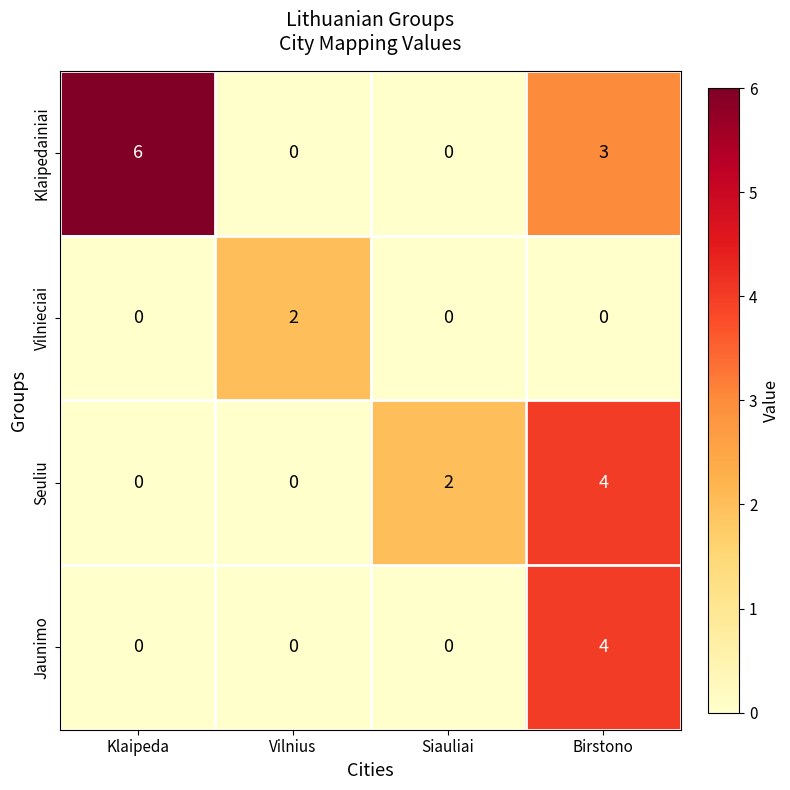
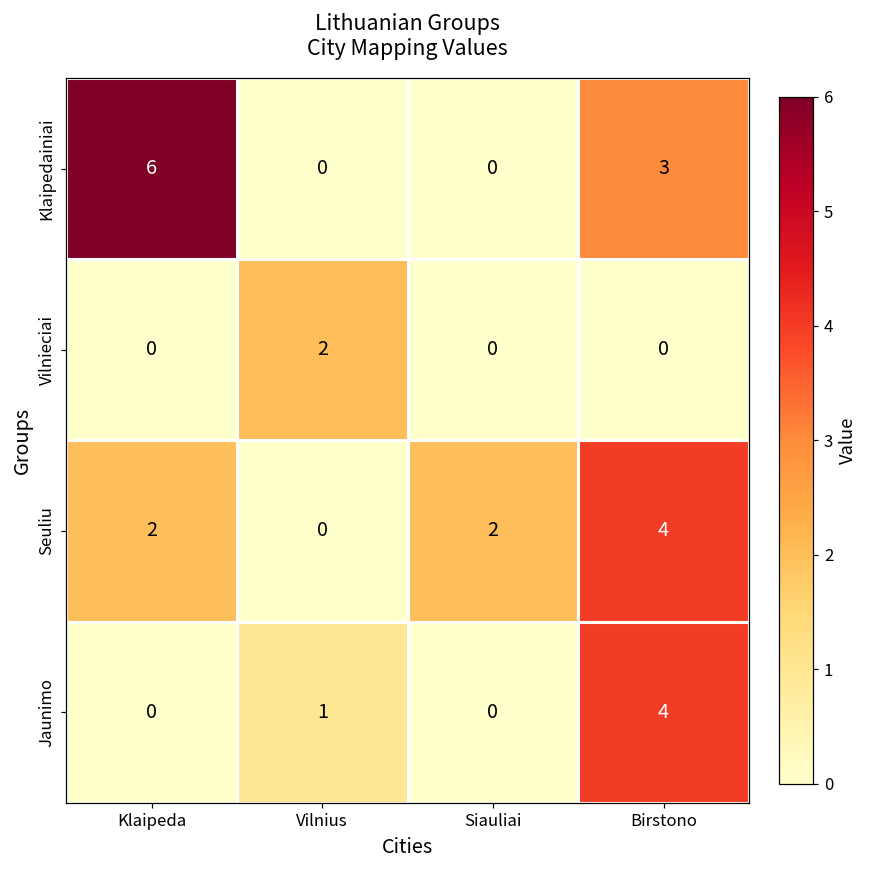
  {
    "Klaipedainiai": {
      "Klaipeda": 6,
      "Vilnius": 0,
      "Siauliai": 0,
      "Birstono": 3
    },
    "Vilnieciai": {
      "Klaipeda": 0,
      "Vilnius": 2,
      "Siauliai": 0,
      "Birstono": 0
    },
    "Seuliu": {
-     "Klaipeda": 0,
+     "Klaipeda": 2,
      "Vilnius": 0,
      "Siauliai": 2,
      "Birstono": 4
    },
    "Jaunimo": {
      "Klaipeda": 0,
-     "Vilnius": 0,
+     "Vilnius": 1,
      "Siauliai": 0,
      "Birstono": 4
    }
  }
